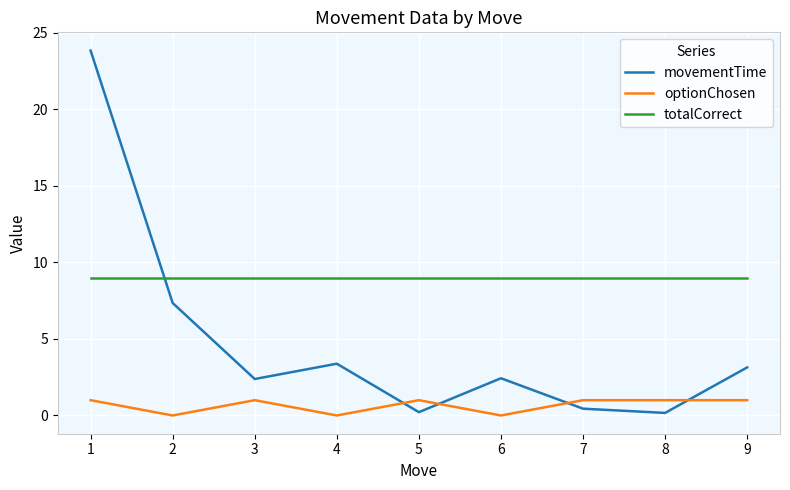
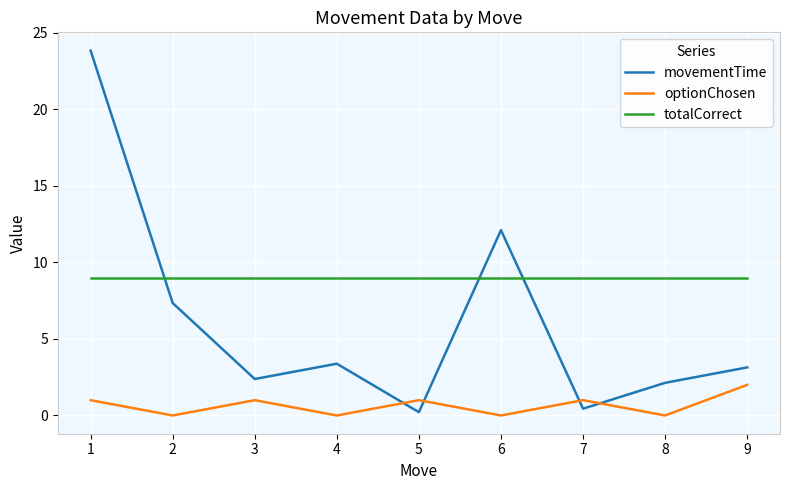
  {
    "movementTime": {
      "1": 23.8,
      "2": 7.3,
      "3": 2.4,
      "4": 3.4,
      "5": 0.2,
-     "6": 2.4,
+     "6": 12.1,
      "7": 0.4,
-     "8": 0.2,
+     "8": 2.1,
      "9": 3.1
    },
    "optionChosen": {
      "1": 1,
      "2": 0,
      "3": 1,
      "4": 0,
      "5": 1,
      "6": 0,
      "7": 1,
-     "8": 1,
-     "9": 1
+     "8": 0,
+     "9": 2
    },
    "totalCorrect": {
      "1": 9.0,
      "2": 9.0,
      "3": 9.0,
      "4": 9.0,
      "5": 9.0,
      "6": 9.0,
      "7": 9.0,
      "8": 9.0,
      "9": 9.0
    }
  }
